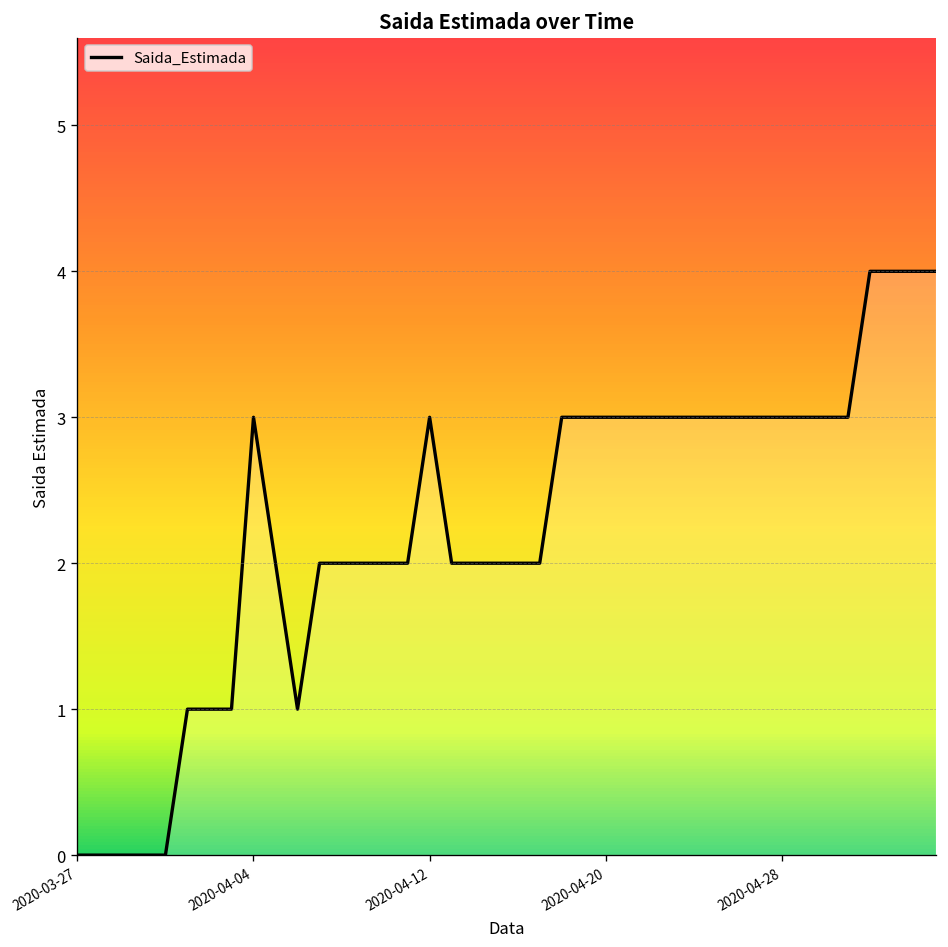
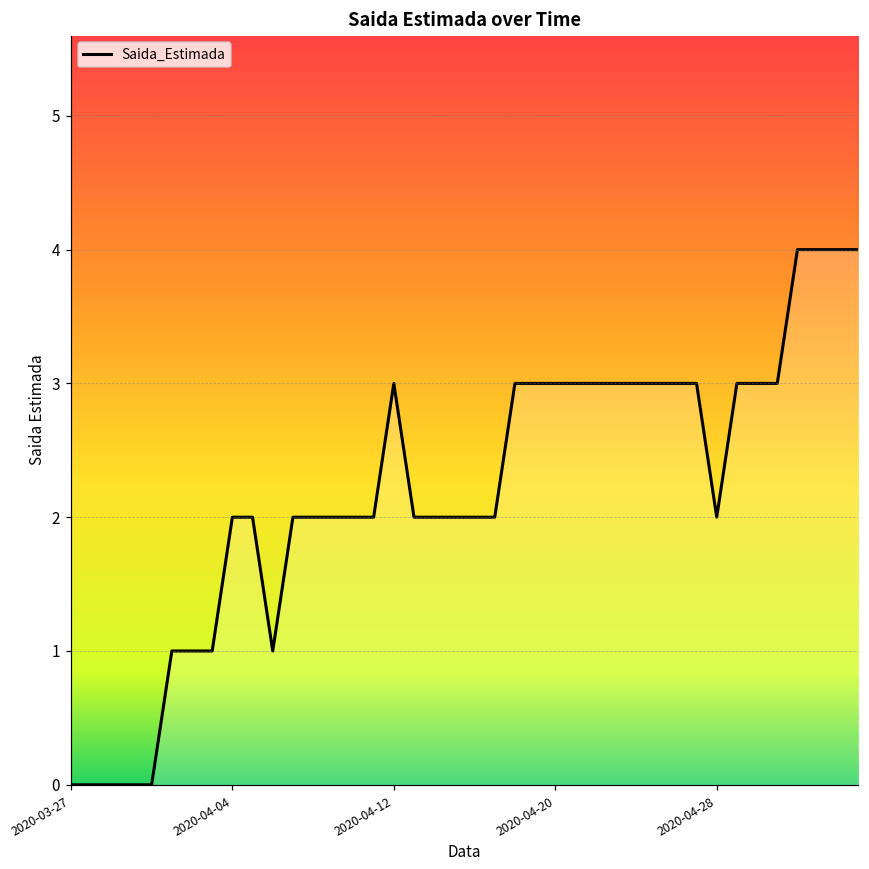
  {
    "2020-03-27": 0,
-   "2020-04-04": 3,
+   "2020-04-04": 2,
    "2020-04-12": 3,
    "2020-04-20": 3,
-   "2020-04-28": 3
+   "2020-04-28": 2
  }
